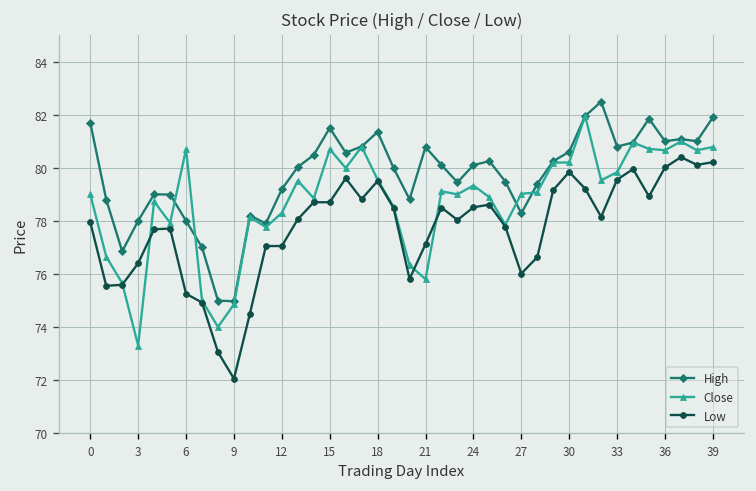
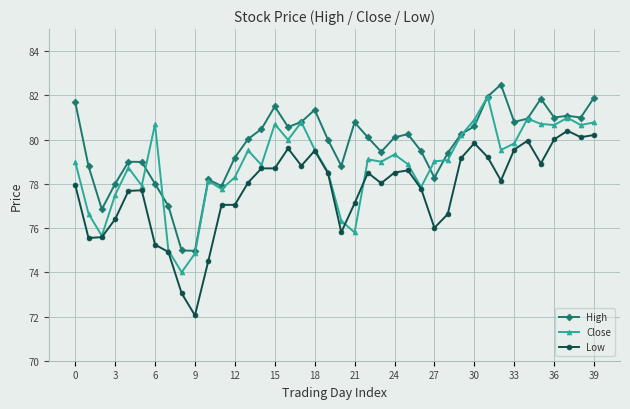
  {
    "Close": {
      "0": 79.0,
-     "3": 73.3,
+     "3": 77.5,
      "6": 80.7,
      "9": 74.9,
      "12": 78.3,
      "15": 80.7,
      "21": 75.8,
      "24": 79.3,
      "27": 79.0,
-     "30": 80.2,
+     "30": 80.9,
      "33": 79.8,
      "36": 80.7,
      "39": 80.8
    }
  }
